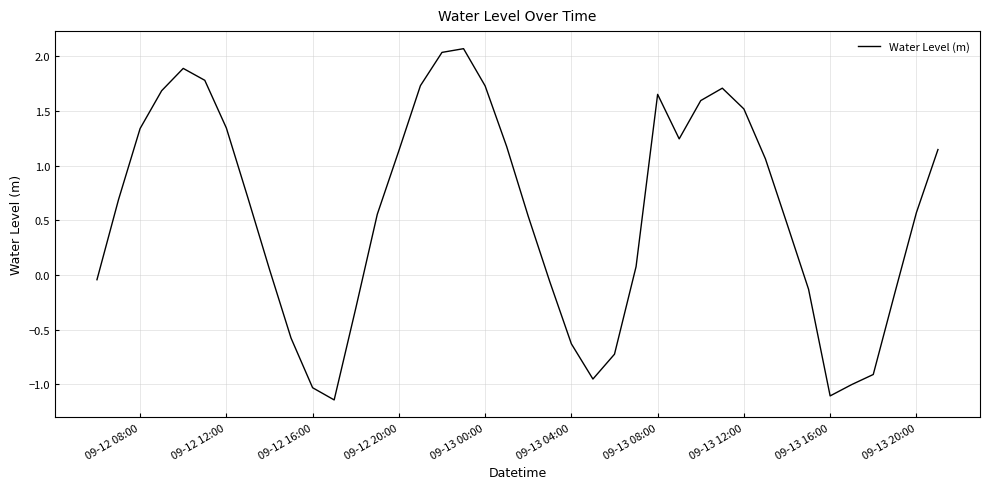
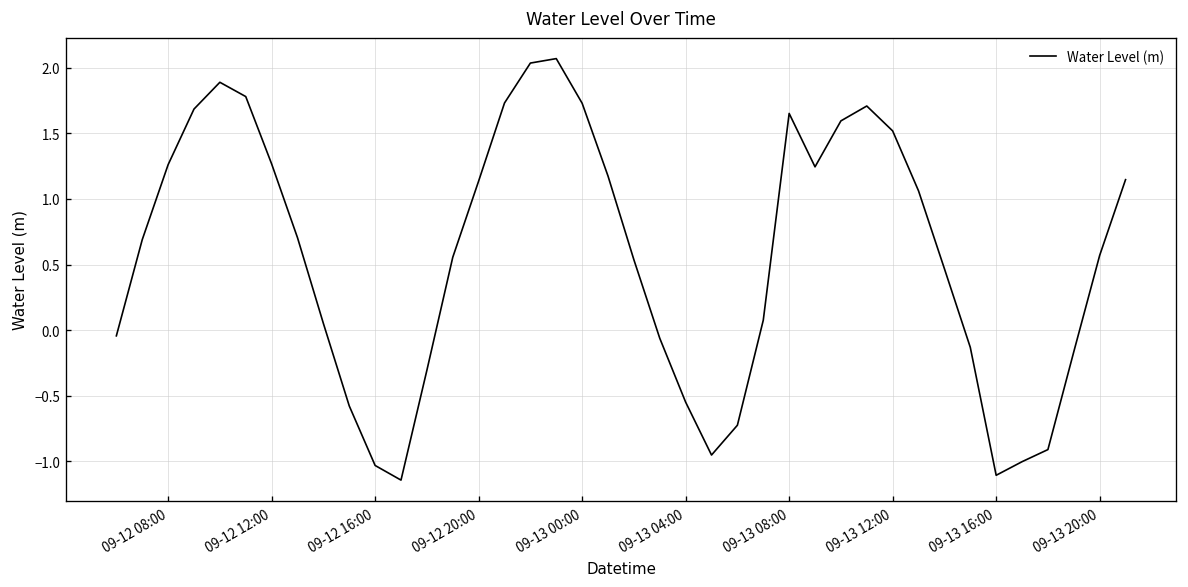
  {
-   "09-12 08:00": 1.34,
-   "09-12 12:00": 1.34,
+   "09-12 08:00": 1.26,
+   "09-12 12:00": 1.27,
    "09-12 16:00": -1.03,
    "09-12 20:00": 1.14,
    "09-13 00:00": 1.73,
-   "09-13 04:00": -0.63,
+   "09-13 04:00": -0.55,
    "09-13 08:00": 1.65,
    "09-13 12:00": 1.52,
    "09-13 16:00": -1.11,
    "09-13 20:00": 0.57
  }
